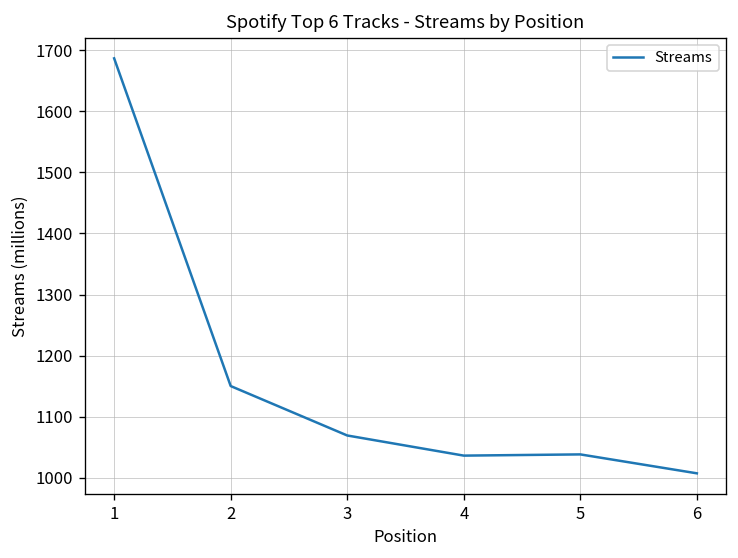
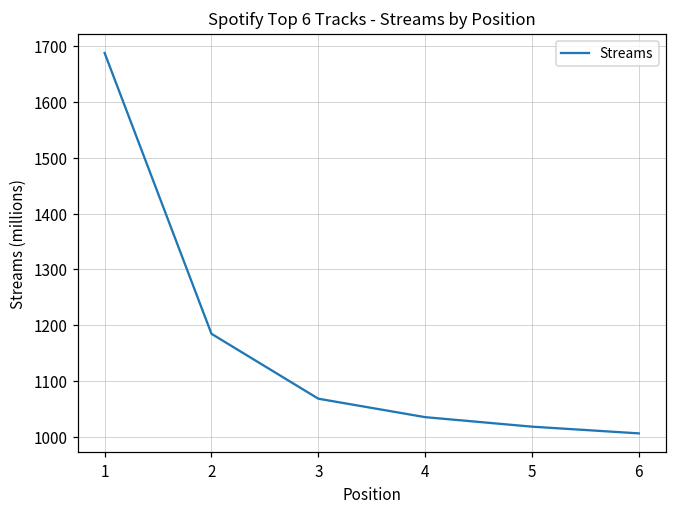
  {
    "1": 1690,
-   "2": 1150,
+   "2": 1190,
    "3": 1070,
    "4": 1040,
-   "5": 1040,
+   "5": 1020,
    "6": 1010
  }
